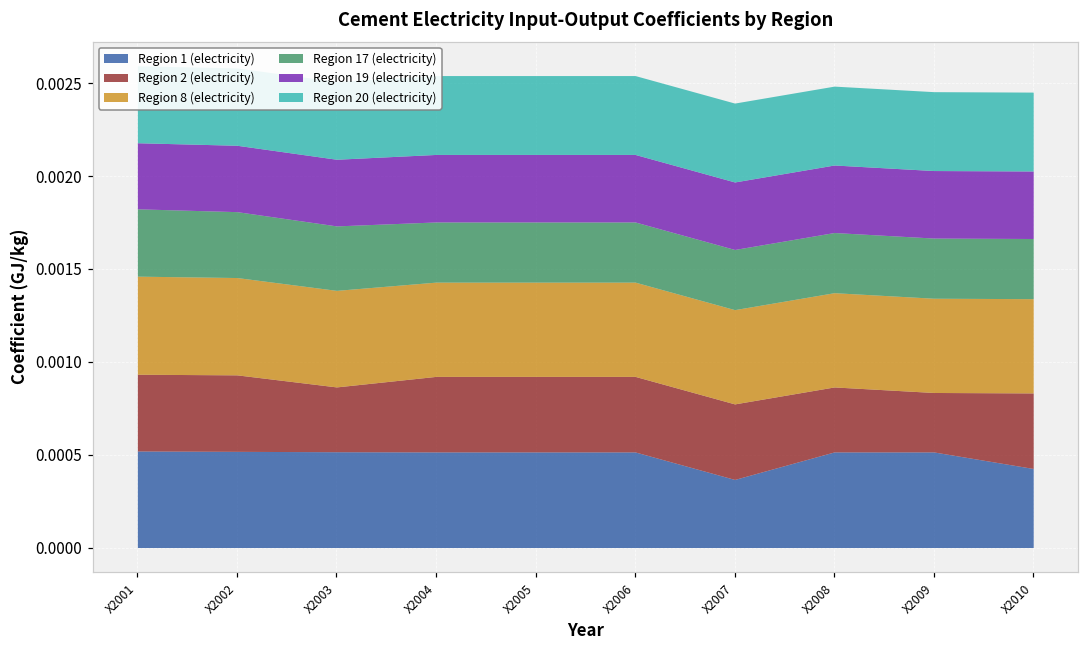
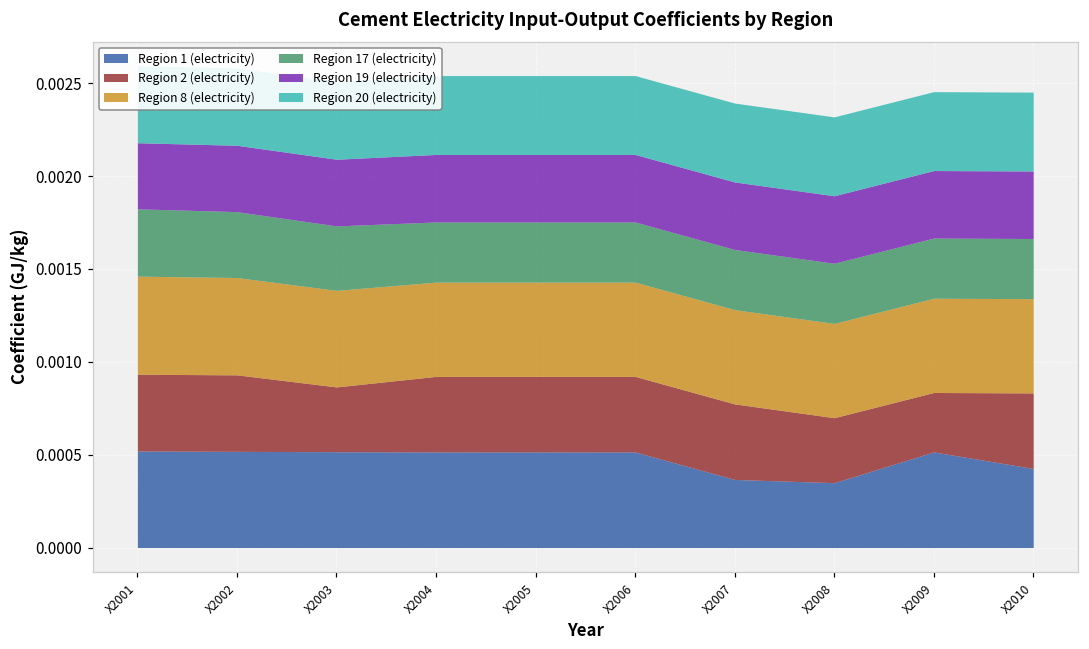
  {
    "Region 1 (electricity)": {
      "X2001": 0.00052,
      "X2002": 0.00052,
      "X2003": 0.00052,
      "X2004": 0.00051,
      "X2005": 0.00051,
      "X2006": 0.00051,
      "X2007": 0.00037,
-     "X2008": 0.00051,
+     "X2008": 0.00035,
      "X2009": 0.00051,
      "X2010": 0.00043
    },
    "Region 2 (electricity)": {
      "X2001": 0.00041,
      "X2002": 0.00041,
      "X2003": 0.00035,
      "X2004": 0.00041,
      "X2005": 0.00041,
      "X2006": 0.00041,
      "X2007": 0.00041,
      "X2008": 0.00035,
      "X2009": 0.00032,
      "X2010": 0.00041
    },
    "Region 8 (electricity)": {
      "X2001": 0.00053,
      "X2002": 0.00052,
      "X2003": 0.00052,
      "X2004": 0.00051,
      "X2005": 0.00051,
      "X2006": 0.00051,
      "X2007": 0.00051,
      "X2008": 0.00051,
      "X2009": 0.00051,
      "X2010": 0.00051
    },
    "Region 17 (electricity)": {
      "X2001": 0.00036,
      "X2002": 0.00035,
      "X2003": 0.00035,
      "X2004": 0.00032,
      "X2005": 0.00032,
      "X2006": 0.00032,
      "X2007": 0.00032,
      "X2008": 0.00032,
      "X2009": 0.00032,
      "X2010": 0.00032
    },
    "Region 19 (electricity)": {
      "X2001": 0.00036,
      "X2002": 0.00036,
      "X2003": 0.00036,
      "X2004": 0.00036,
      "X2005": 0.00036,
      "X2006": 0.00036,
      "X2007": 0.00036,
      "X2008": 0.00036,
      "X2009": 0.00036,
      "X2010": 0.00036
    },
    "Region 20 (electricity)": {
      "X2005": 0.00042,
      "X2006": 0.00042,
      "X2007": 0.00042,
      "X2008": 0.00042,
      "X2009": 0.00042,
      "X2010": 0.00042
    }
  }
